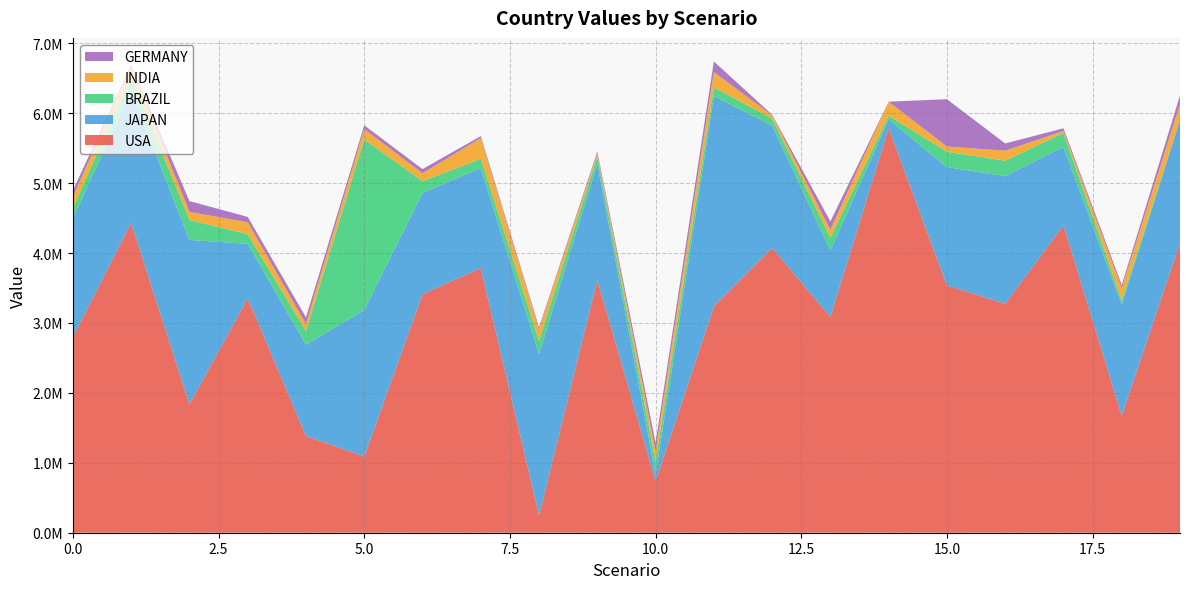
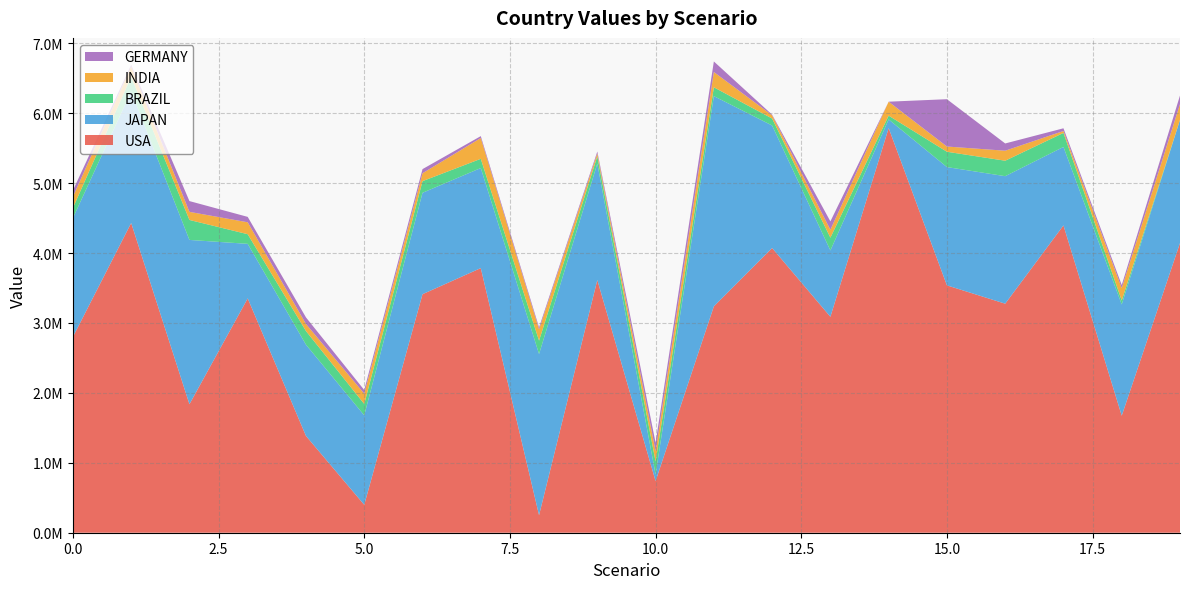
  {
    "USA": {
      "0.0": 2800000,
-     "5.0": 1100000,
+     "5.0": 400000,
      "10.0": 700000,
      "15.0": 3500000
    },
    "JAPAN": {
      "0.0": 1700000,
-     "5.0": 2100000,
+     "5.0": 1300000,
      "10.0": 100000,
      "15.0": 1700000
    },
    "BRAZIL": {
      "0.0": 100000,
-     "5.0": 2400000,
+     "5.0": 200000,
      "10.0": 200000,
      "15.0": 200000
    },
    "INDIA": {
      "0.0": 200000,
      "5.0": 100000,
      "10.0": 100000,
      "15.0": 100000
    },
    "GERMANY": {
      "0.0": 100000,
      "5.0": 100000,
      "10.0": 100000,
      "15.0": 700000
    }
  }
